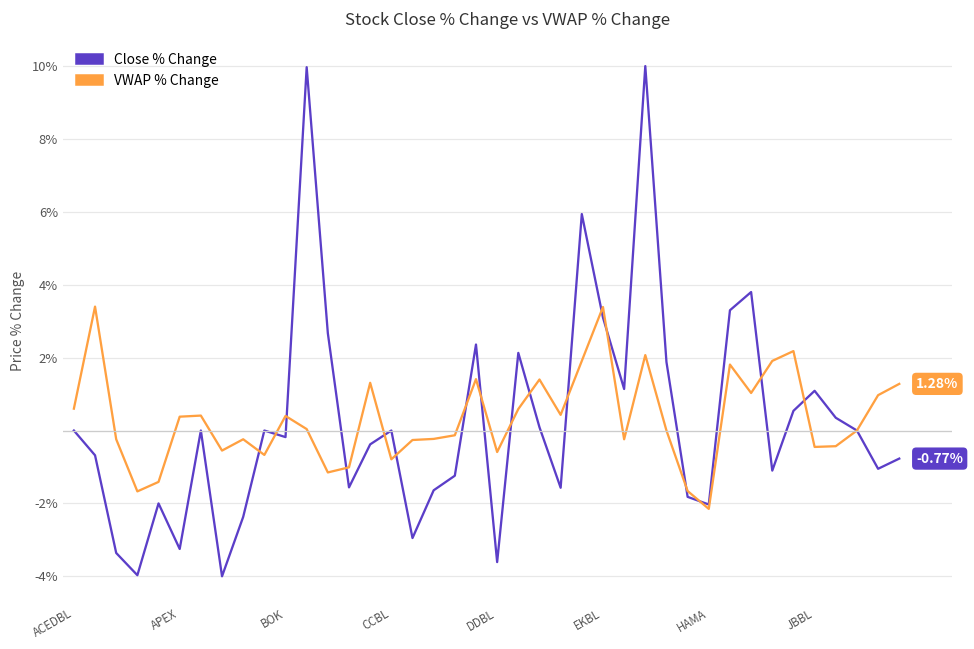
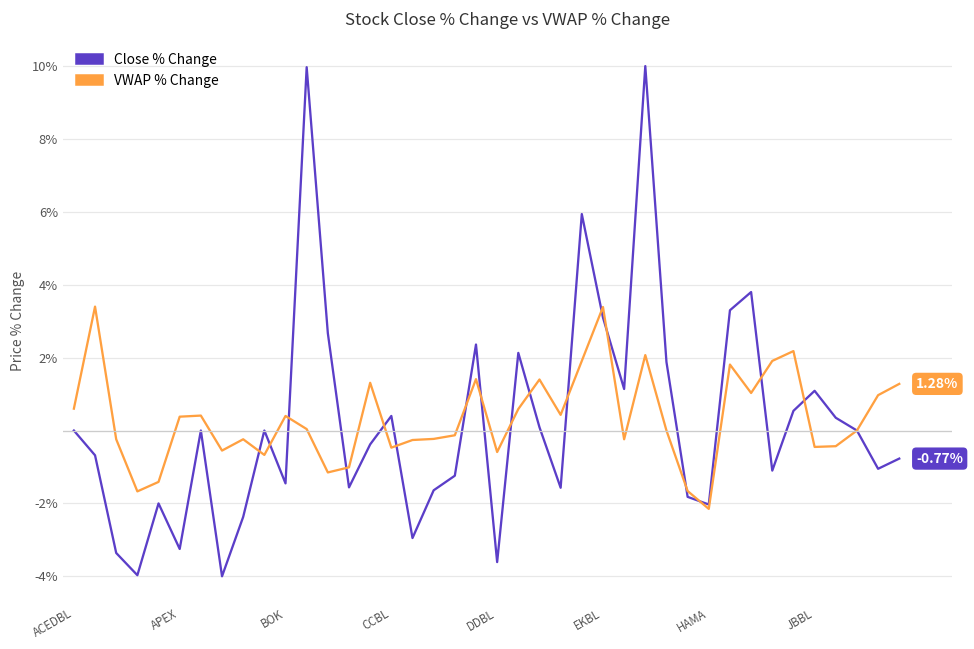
  {
    "Close % Change": {
      "ACEDBL": "0.0%",
      "APEX": "-3.3%",
-     "BOK": "-0.2%",
-     "CCBL": "0.0%",
+     "BOK": "-1.5%",
+     "CCBL": "0.4%",
      "DDBL": "-3.6%",
      "EKBL": "3.1%",
      "HAMA": "-2.0%",
      "JBBL": "1.1%"
    },
    "VWAP % Change": {
      "ACEDBL": "0.6%",
      "APEX": "0.4%",
      "BOK": "0.4%",
-     "CCBL": "-0.8%",
+     "CCBL": "-0.5%",
      "DDBL": "-0.6%",
      "EKBL": "3.4%",
      "HAMA": "-2.2%",
      "JBBL": "-0.5%"
    }
  }
